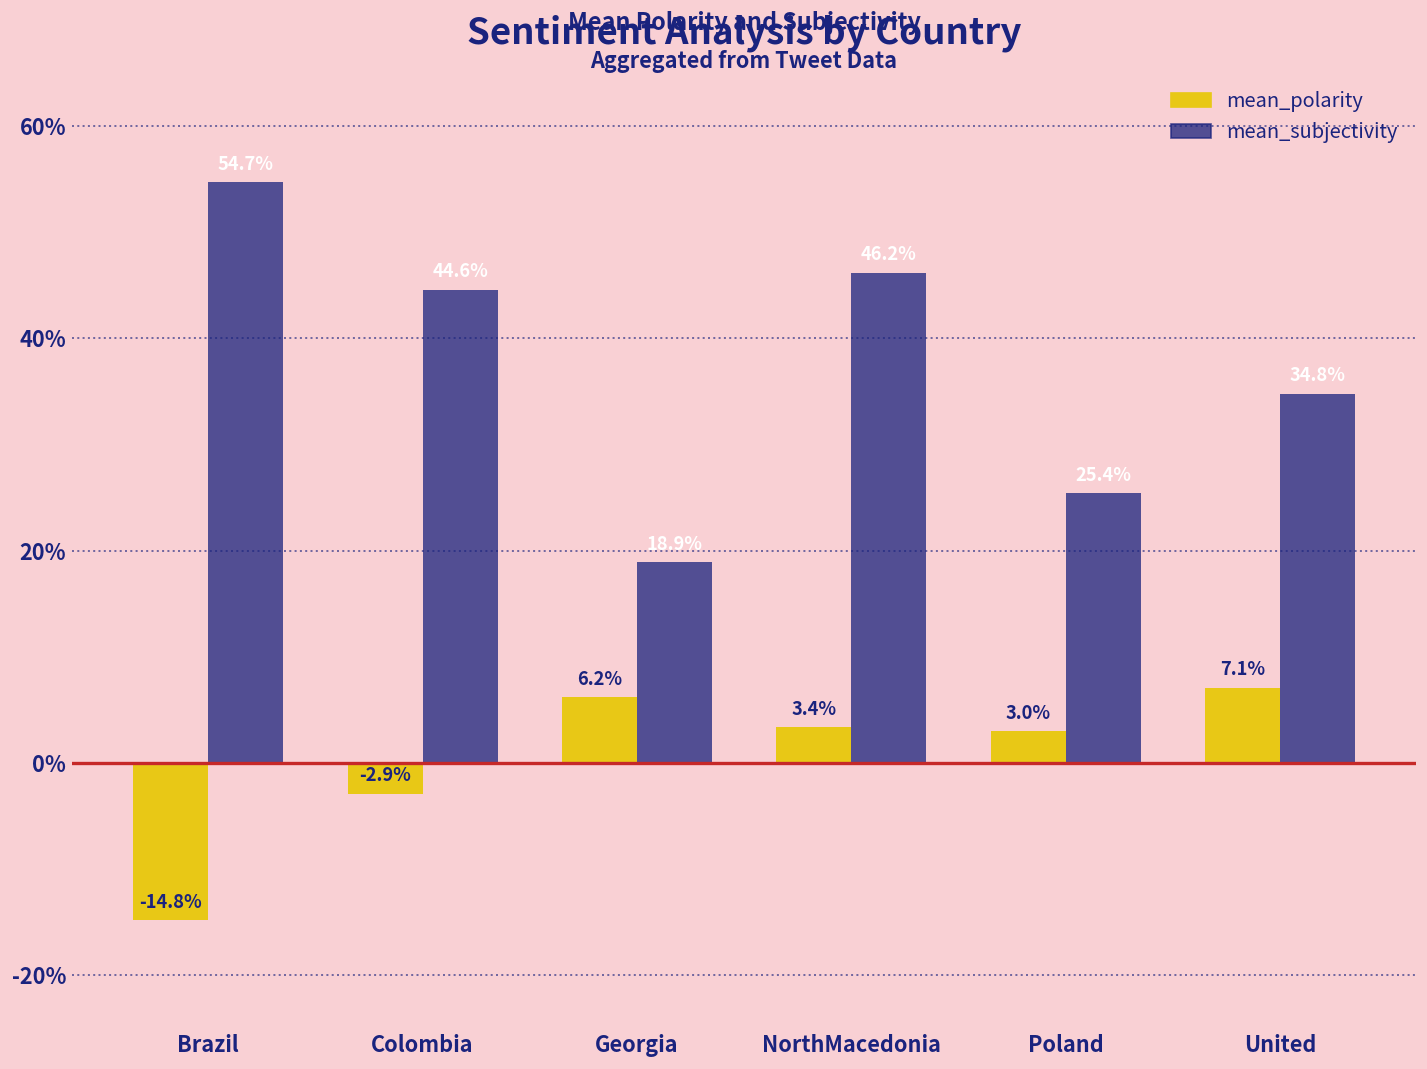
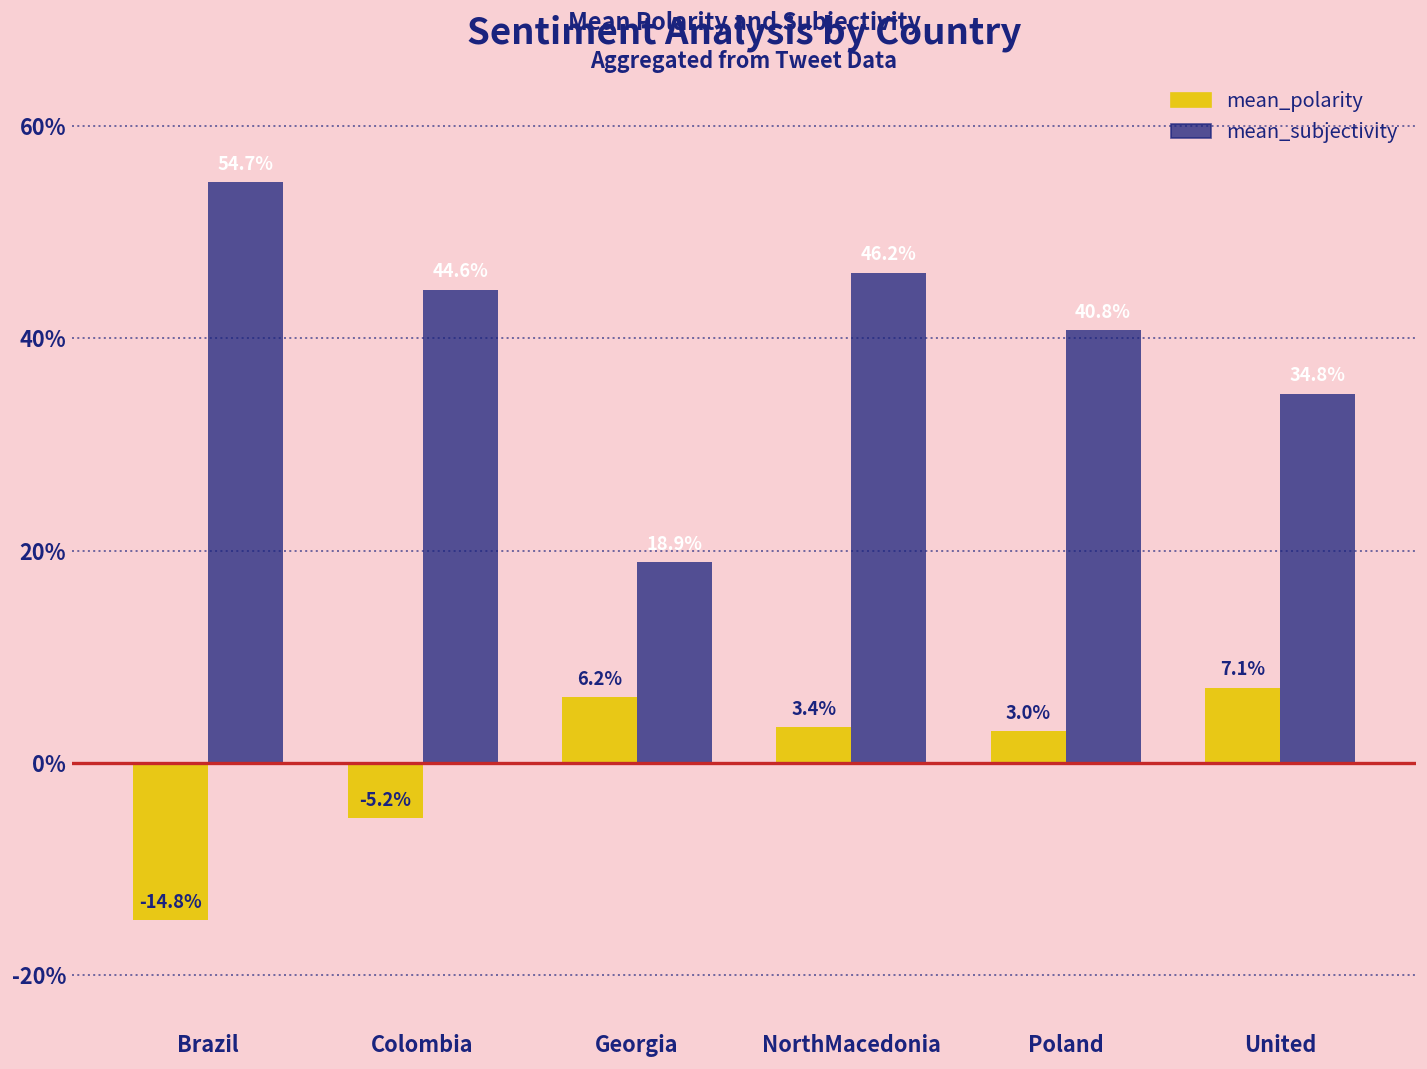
  {
    "mean_polarity": {
      "Brazil": "-14.8%",
-     "Colombia": "-2.9%",
+     "Colombia": "-5.2%",
      "Georgia": "6.2%",
      "NorthMacedonia": "3.4%",
      "Poland": "3.0%",
      "United": "7.1%"
    },
    "mean_subjectivity": {
      "Brazil": "55%",
      "Colombia": "45%",
      "Georgia": "19%",
      "NorthMacedonia": "46%",
-     "Poland": "25%",
+     "Poland": "41%",
      "United": "35%"
    }
  }
